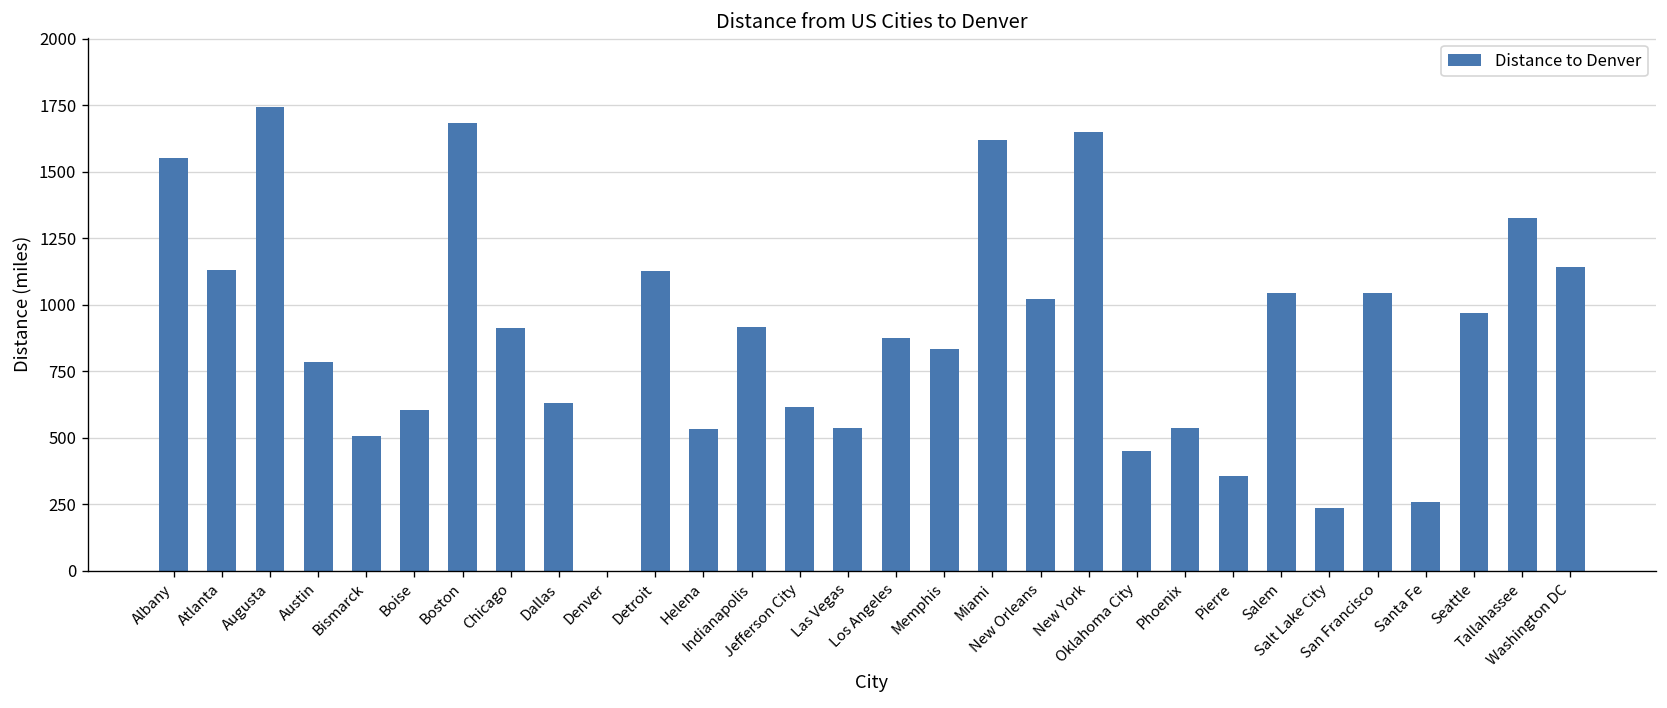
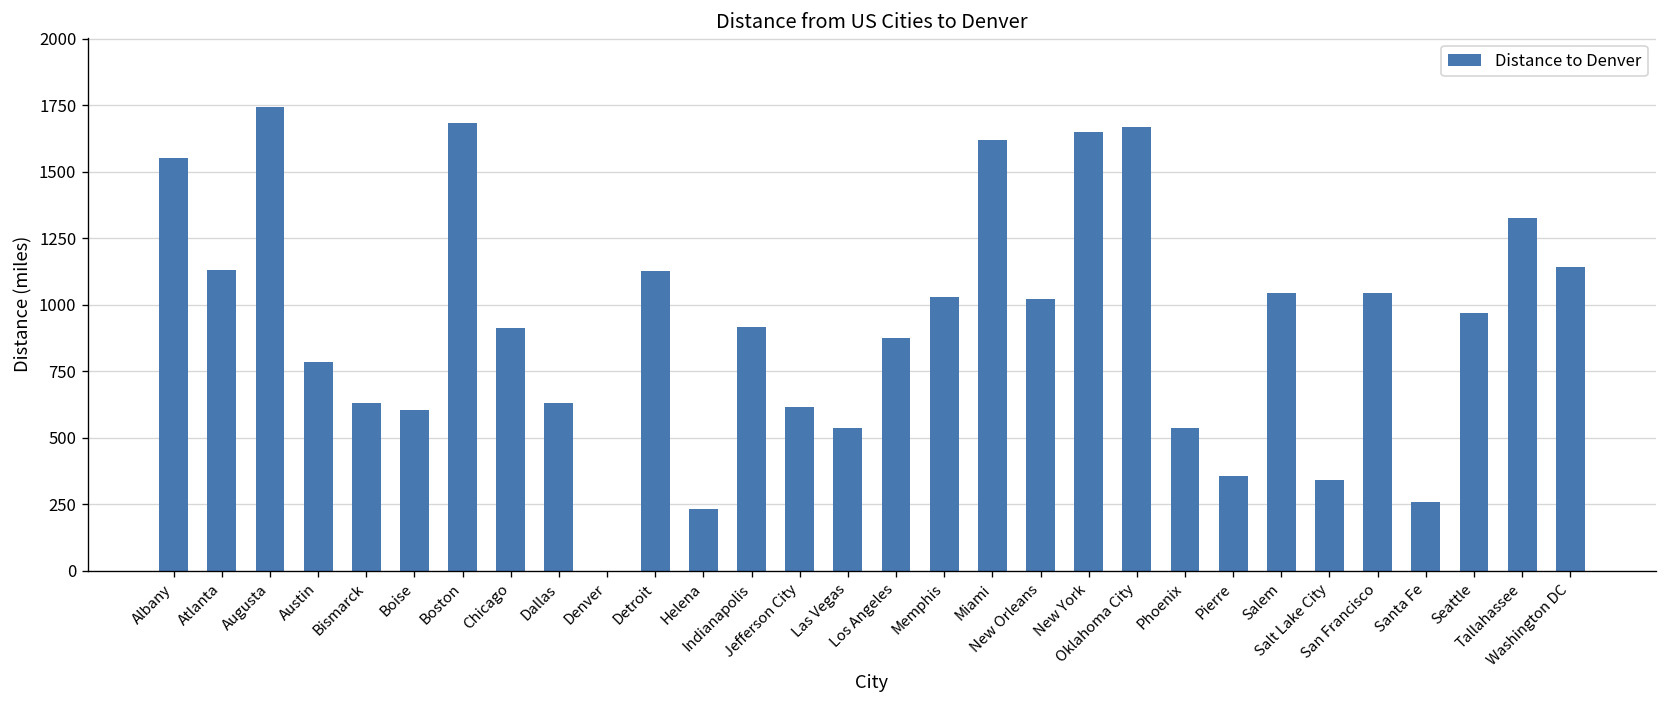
  {
    "Albany": 1550,
    "Atlanta": 1130,
    "Augusta": 1740,
    "Austin": 780,
-   "Bismarck": 510,
+   "Bismarck": 630,
    "Boise": 610,
    "Boston": 1680,
    "Chicago": 910,
    "Dallas": 630,
    "Denver": 0,
    "Detroit": 1130,
-   "Helena": 530,
+   "Helena": 230,
    "Indianapolis": 920,
    "Jefferson City": 620,
    "Las Vegas": 540,
    "Los Angeles": 880,
-   "Memphis": 830,
+   "Memphis": 1030,
    "Miami": 1620,
    "New Orleans": 1020,
    "New York": 1650,
-   "Oklahoma City": 450,
+   "Oklahoma City": 1670,
    "Phoenix": 540,
    "Pierre": 360,
    "Salem": 1040,
-   "Salt Lake City": 240,
+   "Salt Lake City": 340,
    "San Francisco": 1050,
    "Santa Fe": 260,
    "Seattle": 970,
    "Tallahassee": 1330,
    "Washington DC": 1140
  }
